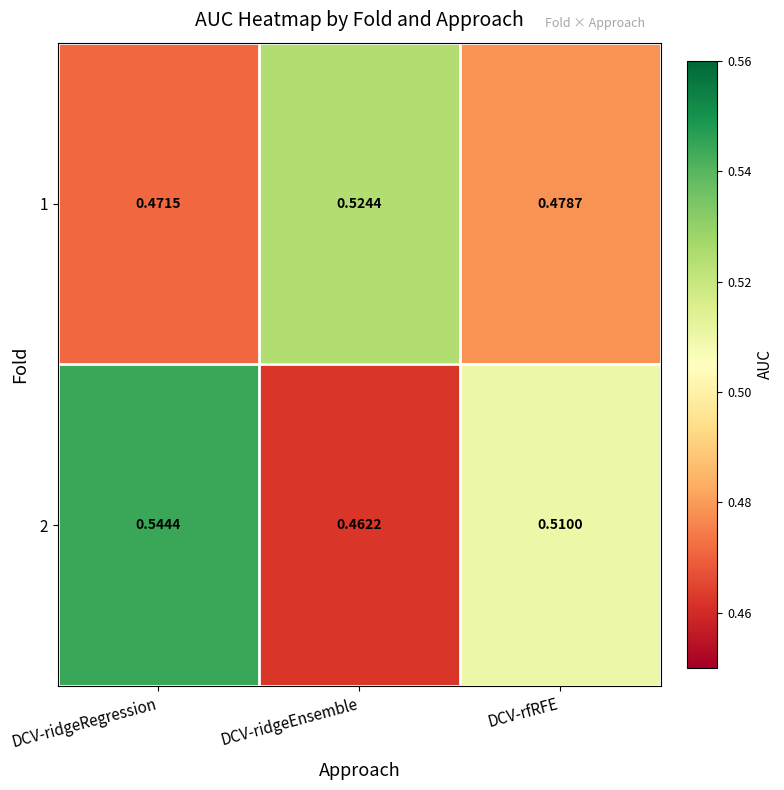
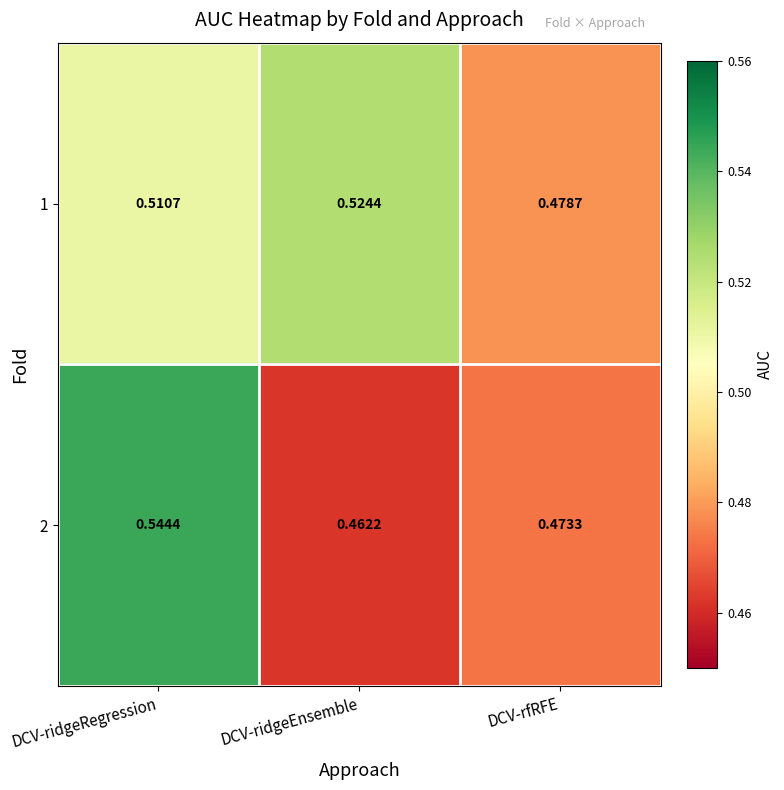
  {
    "1": {
-     "DCV-ridgeRegression": 0.4715,
+     "DCV-ridgeRegression": 0.5107,
      "DCV-ridgeEnsemble": 0.5244,
      "DCV-rfRFE": 0.4787
    },
    "2": {
      "DCV-ridgeRegression": 0.5444,
      "DCV-ridgeEnsemble": 0.4622,
-     "DCV-rfRFE": 0.5100
+     "DCV-rfRFE": 0.4733
    }
  }
